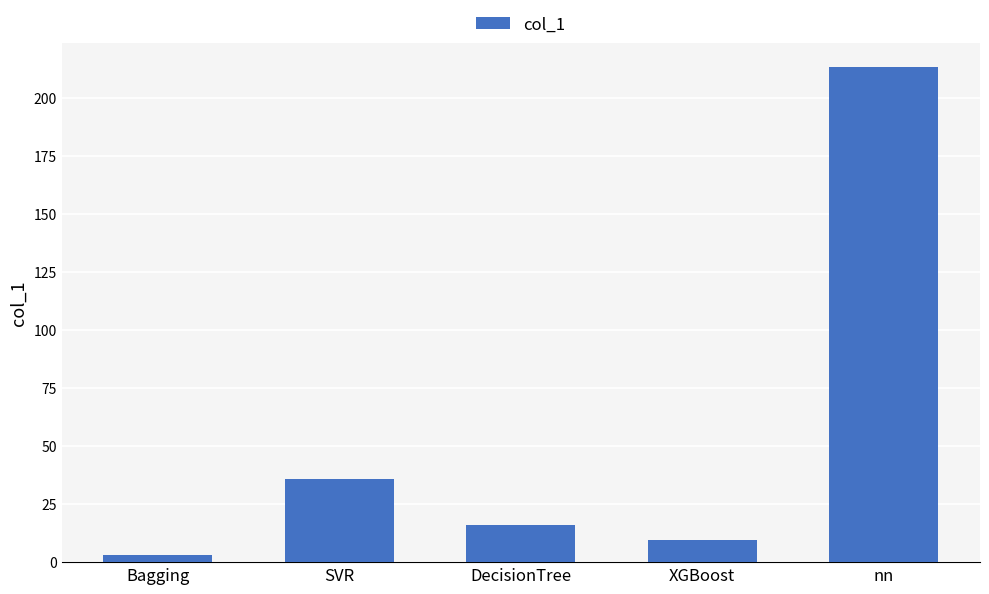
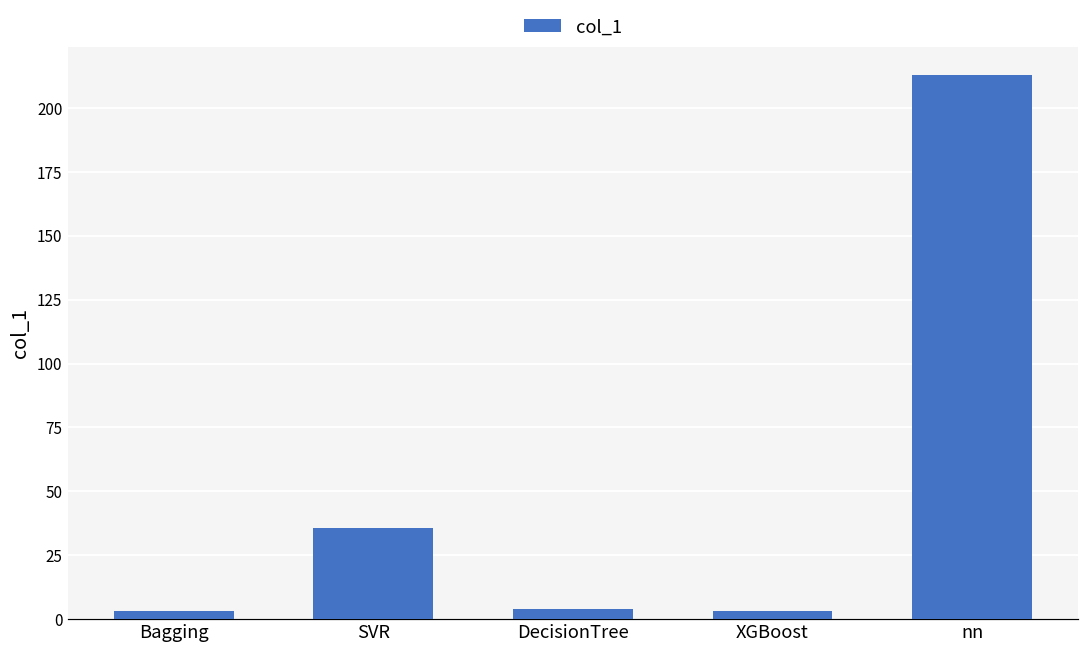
  {
    "Bagging": 3,
    "SVR": 36,
-   "DecisionTree": 16,
-   "XGBoost": 10,
+   "DecisionTree": 4,
+   "XGBoost": 3,
    "nn": 213
  }
